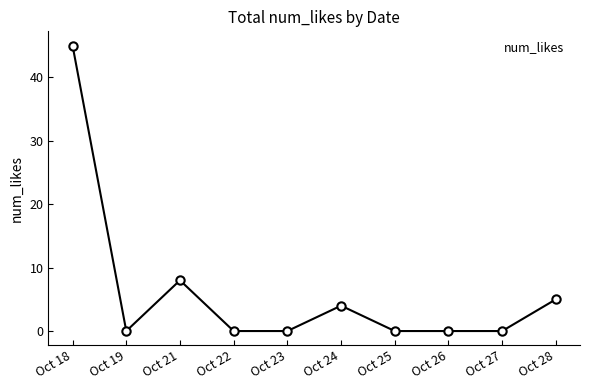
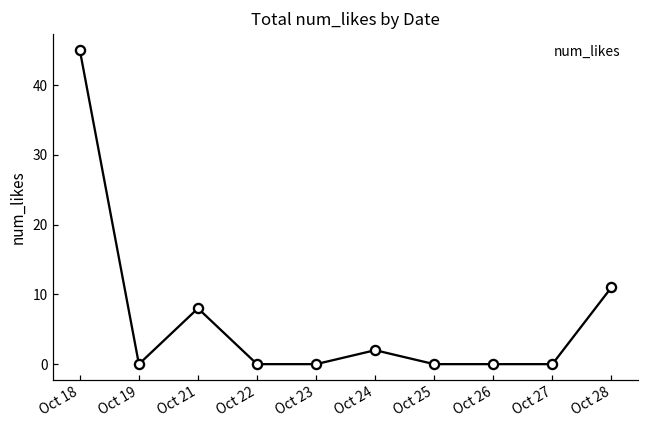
  {
    "Oct 18": 45,
    "Oct 19": 0,
    "Oct 21": 8,
    "Oct 22": 0,
    "Oct 23": 0,
-   "Oct 24": 4,
+   "Oct 24": 2,
    "Oct 25": 0,
    "Oct 26": 0,
    "Oct 27": 0,
-   "Oct 28": 5
+   "Oct 28": 11
  }
